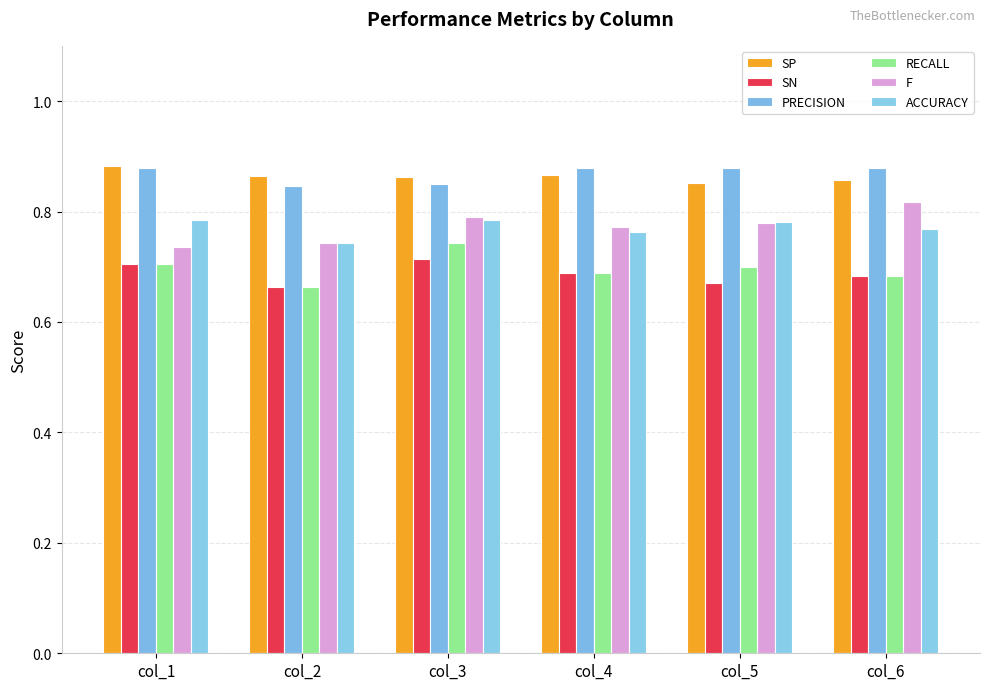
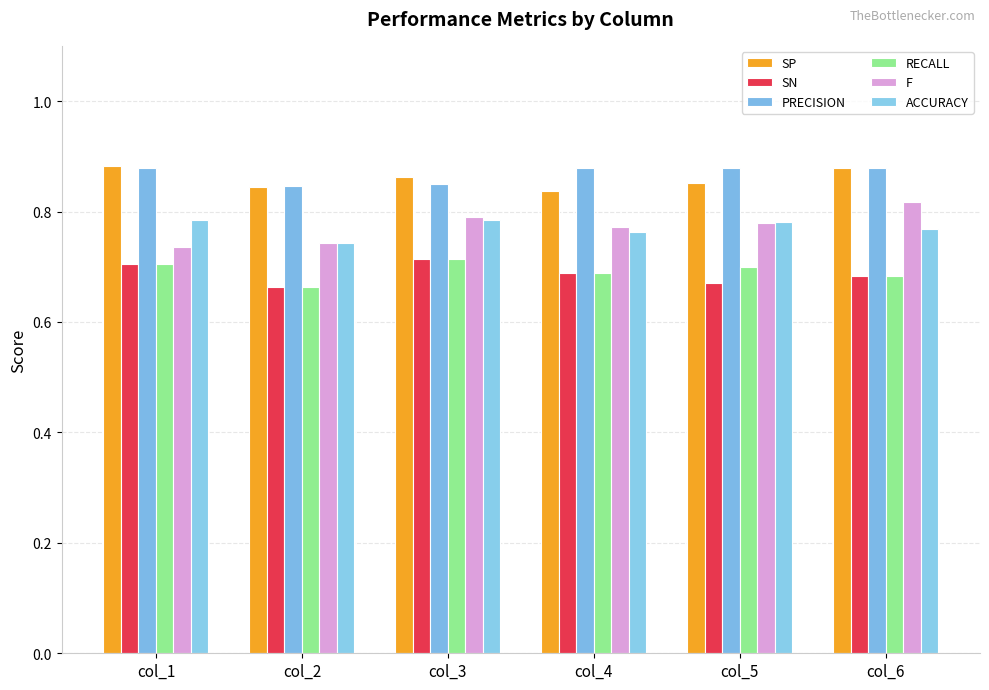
  {
    "SP": {
      "col_1": 0.88,
-     "col_2": 0.86,
+     "col_2": 0.84,
      "col_3": 0.86,
-     "col_4": 0.87,
+     "col_4": 0.84,
      "col_5": 0.85,
-     "col_6": 0.86
+     "col_6": 0.88
    },
    "SN": {
      "col_1": 0.71,
      "col_2": 0.66,
      "col_3": 0.71,
      "col_4": 0.69,
      "col_5": 0.67,
      "col_6": 0.68
    },
    "RECALL": {
      "col_1": 0.71,
      "col_2": 0.66,
-     "col_3": 0.74,
+     "col_3": 0.71,
      "col_4": 0.69,
      "col_5": 0.70,
      "col_6": 0.68
    },
    "F": {
      "col_1": 0.74,
      "col_2": 0.74,
      "col_3": 0.79,
      "col_4": 0.77,
      "col_5": 0.78,
      "col_6": 0.82
    }
  }
